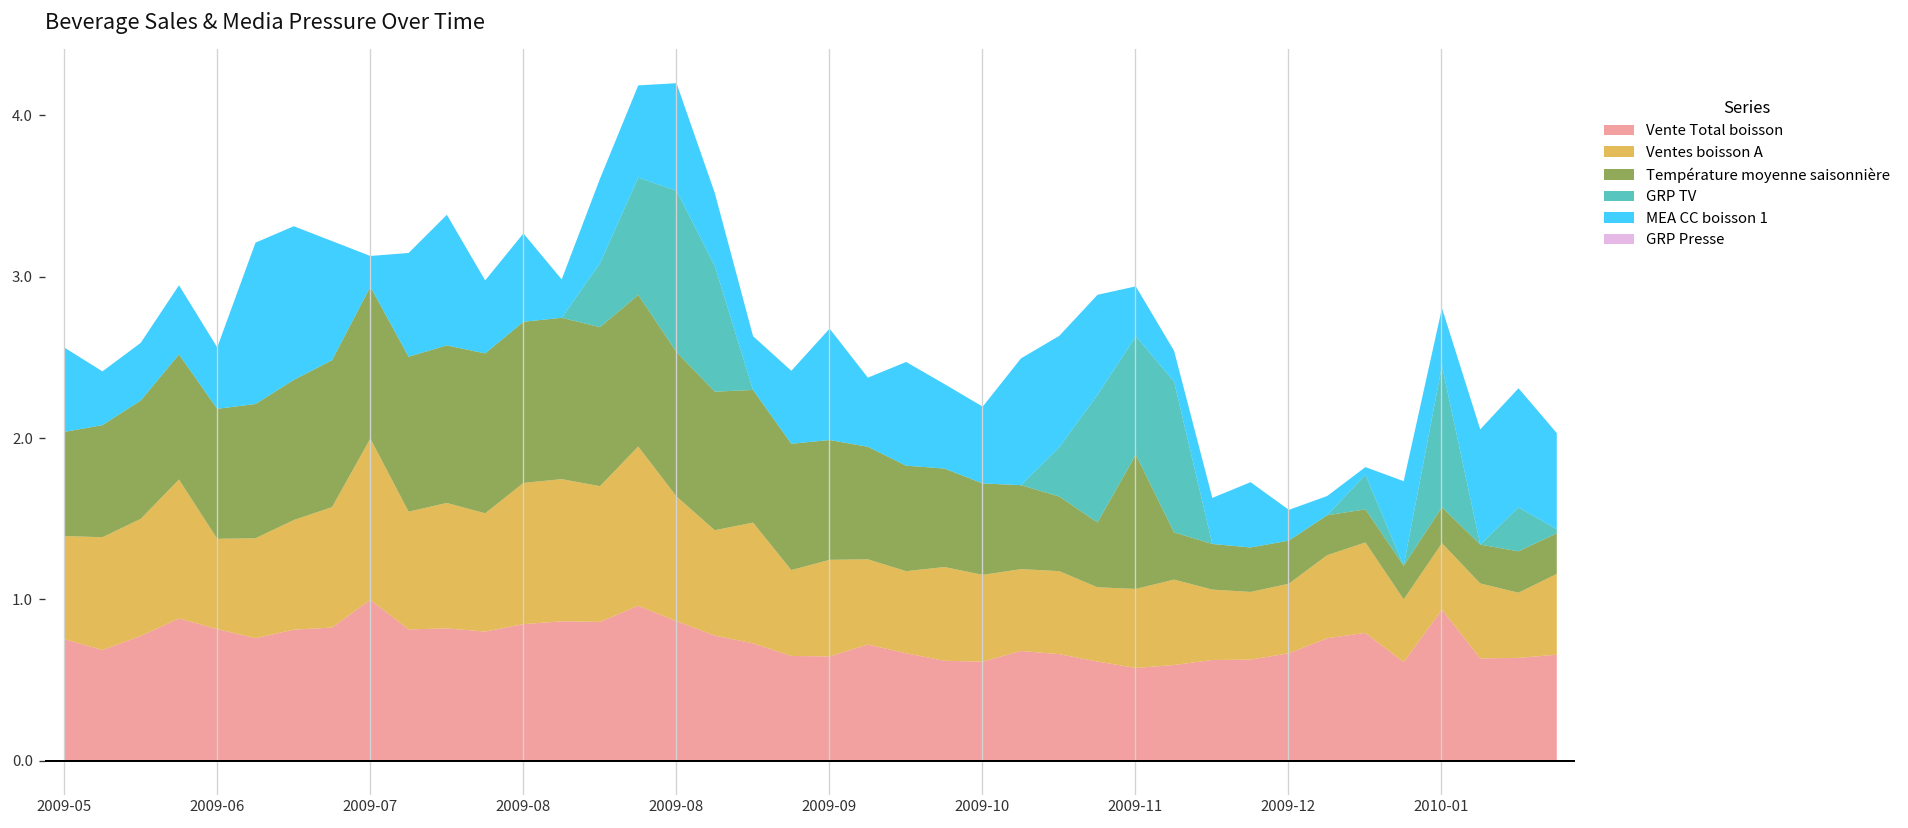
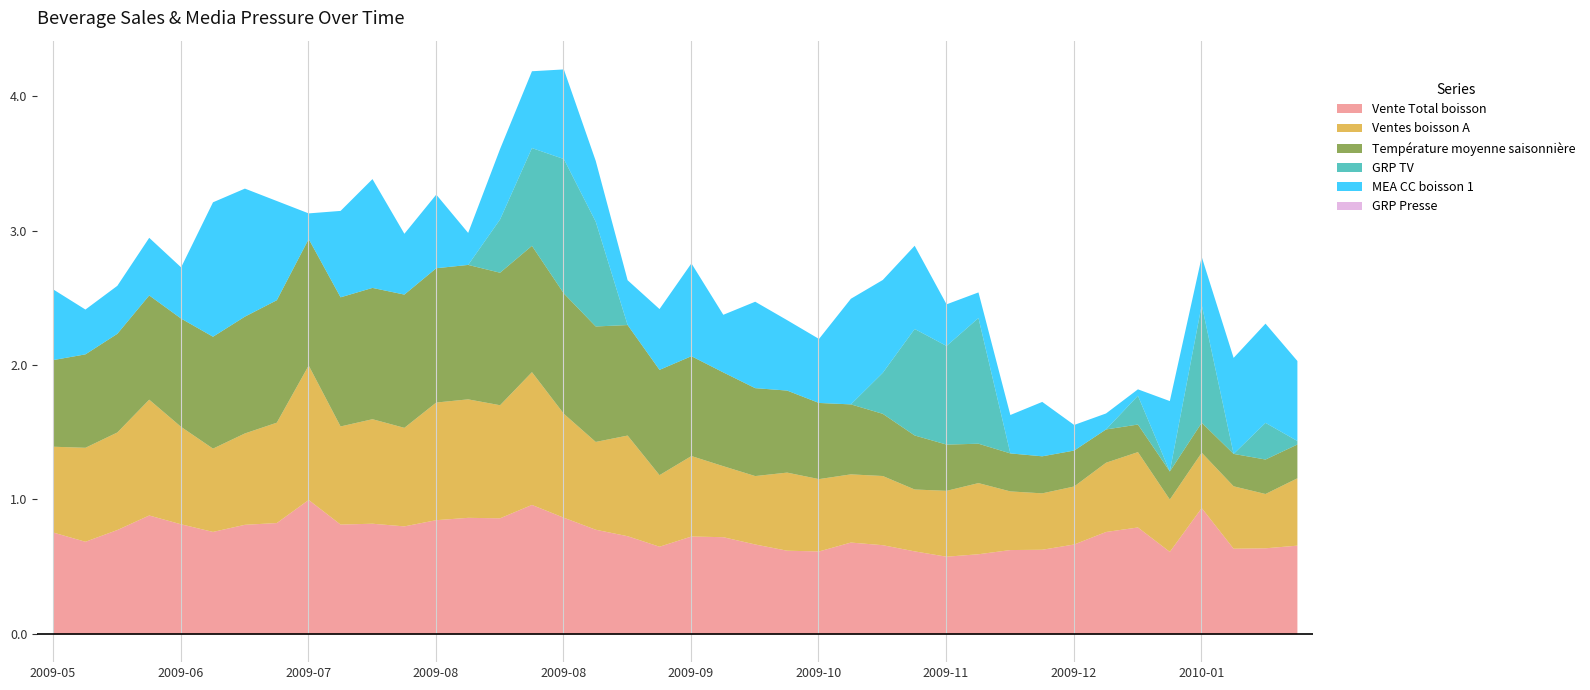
  {
    "Vente Total boisson": {
      "2009-05": 0.76,
      "2009-06": 0.82,
      "2009-07": 1.00,
-     "2009-09": 0.65,
+     "2009-09": 0.73,
      "2009-10": 0.62,
      "2009-11": 0.58,
      "2009-12": 0.67,
      "2010-01": 0.94
    },
    "Ventes boisson A": {
      "2009-05": 0.64,
-     "2009-06": 0.56,
+     "2009-06": 0.72,
      "2009-07": 1.00,
      "2009-09": 0.60,
      "2009-10": 0.54,
      "2009-11": 0.49,
      "2009-12": 0.43,
      "2010-01": 0.41
    },
    "Température moyenne saisonnière": {
-     "2009-11": 0.83,
+     "2009-11": 0.34,
      "2010-01": 0.22
    },
    "GRP TV": {
      "2009-11": 0.73,
      "2010-01": 0.88
    }
  }
